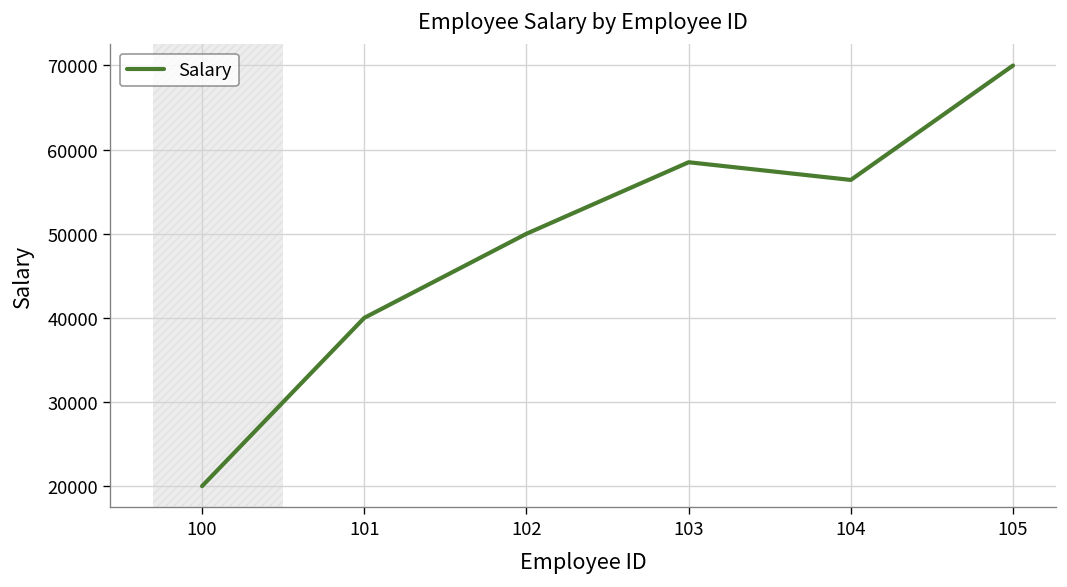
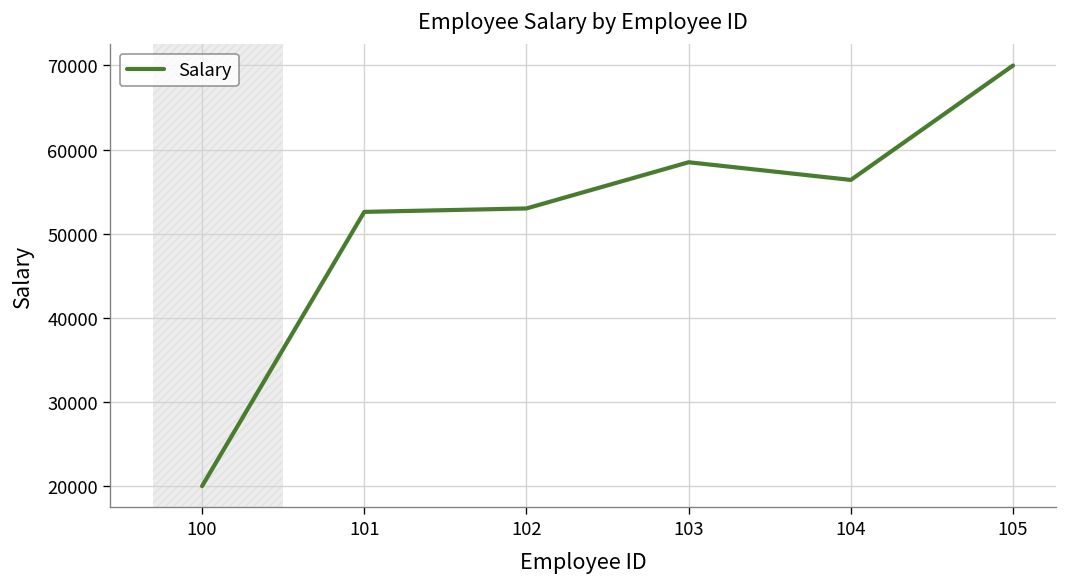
  {
    "100": 20000,
-   "101": 40000,
-   "102": 50000,
+   "101": 53000,
+   "102": 53000,
    "103": 59000,
    "104": 56000,
    "105": 70000
  }
